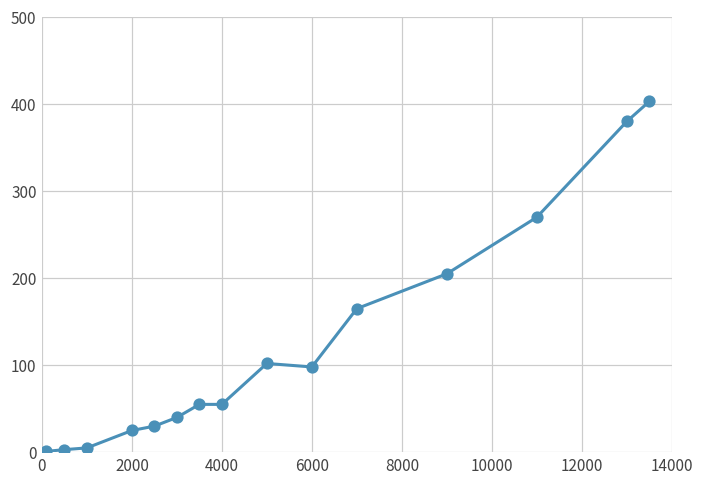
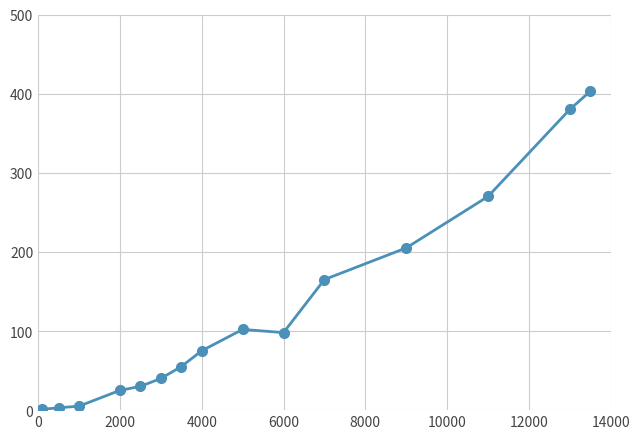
  {
    "2000": 30,
-   "4000": 60,
+   "4000": 80,
    "6000": 100
  }
